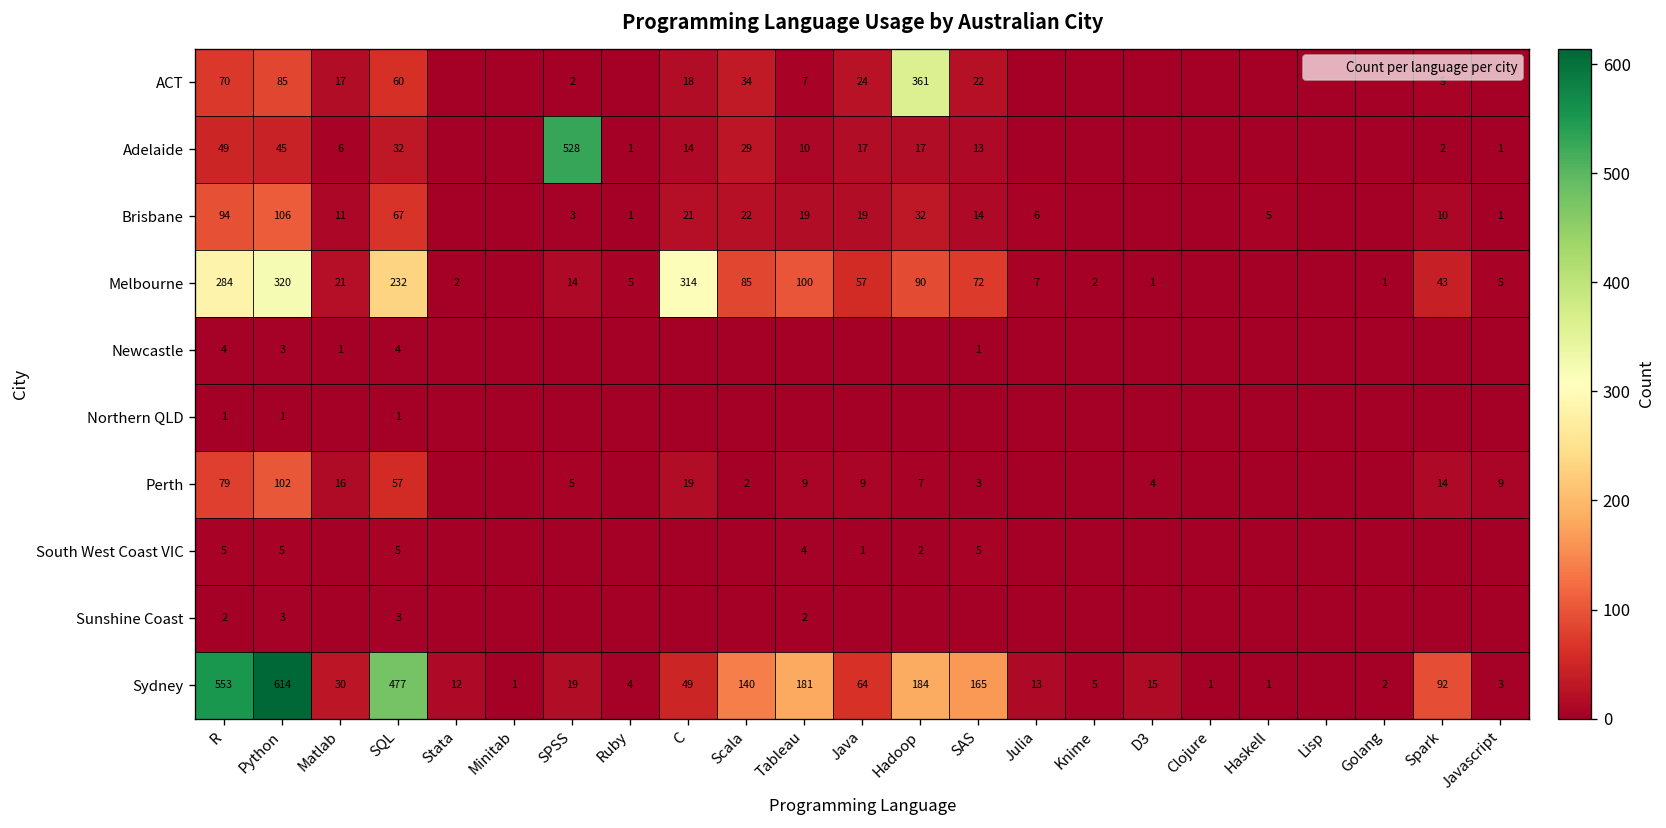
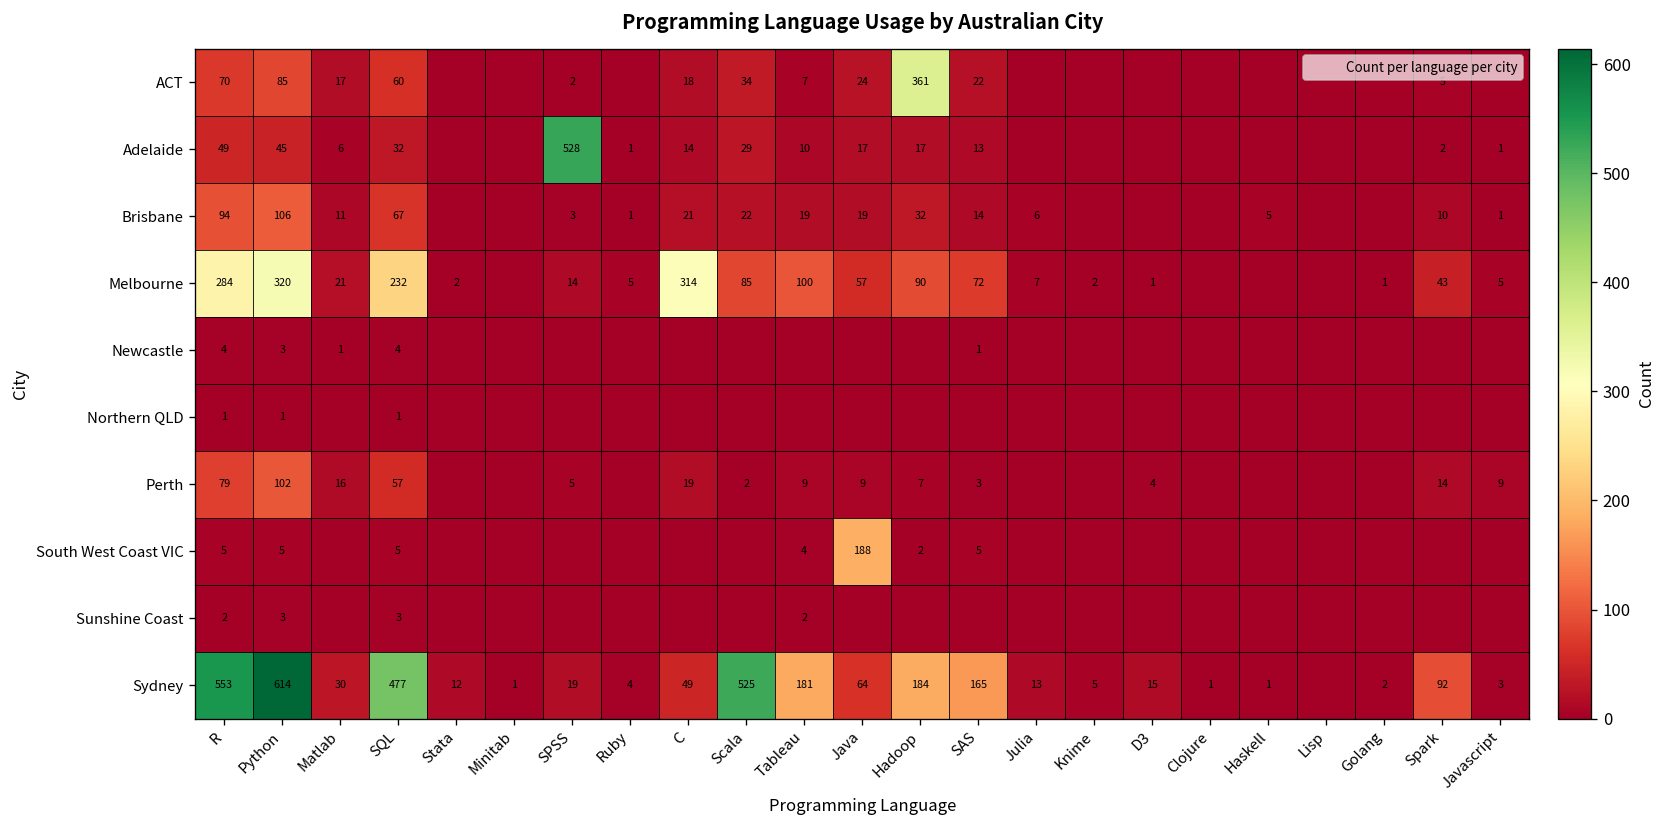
  {
    "ACT": {
      "R": 70,
      "Python": 85,
      "Matlab": 17,
      "SQL": 60,
      "SPSS": 2,
      "C": 18,
      "Scala": 34,
      "Tableau": 7,
      "Java": 24,
      "Hadoop": 361,
      "SAS": 22
    },
    "Adelaide": {
      "R": 49,
      "Python": 45,
      "Matlab": 6,
      "SQL": 32,
      "SPSS": 528,
      "Ruby": 1,
      "C": 14,
      "Scala": 29,
      "Tableau": 10,
      "Java": 17,
      "Hadoop": 17,
      "SAS": 13,
      "Spark": 2,
      "Javascript": 1
    },
    "Brisbane": {
      "R": 94,
      "Python": 106,
      "Matlab": 11,
      "SQL": 67,
      "SPSS": 3,
      "Ruby": 1,
      "C": 21,
      "Scala": 22,
      "Tableau": 19,
      "Java": 19,
      "Hadoop": 32,
      "SAS": 14,
      "Julia": 6,
      "Haskell": 5,
      "Spark": 10,
      "Javascript": 1
    },
    "Melbourne": {
      "R": 284,
      "Python": 320,
      "Matlab": 21,
      "SQL": 232,
      "Stata": 2,
      "SPSS": 14,
      "Ruby": 5,
      "C": 314,
      "Scala": 85,
      "Tableau": 100,
      "Java": 57,
      "Hadoop": 90,
      "SAS": 72,
      "Julia": 7,
      "Knime": 2,
      "D3": 1,
      "Golang": 1,
      "Spark": 43,
      "Javascript": 5
    },
    "Newcastle": {
      "R": 4,
      "Python": 3,
      "Matlab": 1,
      "SQL": 4,
      "SAS": 1
    },
    "Northern QLD": {
      "R": 1,
      "Python": 1,
      "SQL": 1
    },
    "Perth": {
      "R": 79,
      "Python": 102,
      "Matlab": 16,
      "SQL": 57,
      "SPSS": 5,
      "C": 19,
      "Scala": 2,
      "Tableau": 9,
      "Java": 9,
      "Hadoop": 7,
      "SAS": 3,
      "D3": 4,
      "Spark": 14,
      "Javascript": 9
    },
    "South West Coast VIC": {
      "R": 5,
      "Python": 5,
      "SQL": 5,
      "Tableau": 4,
-     "Java": 1,
+     "Java": 188,
      "Hadoop": 2,
      "SAS": 5
    },
    "Sunshine Coast": {
      "R": 2,
      "Python": 3,
      "SQL": 3,
      "Tableau": 2
    },
    "Sydney": {
      "R": 553,
      "Python": 614,
      "Matlab": 30,
      "SQL": 477,
      "Stata": 12,
      "Minitab": 1,
      "SPSS": 19,
      "Ruby": 4,
      "C": 49,
-     "Scala": 140,
+     "Scala": 525,
      "Tableau": 181,
      "Java": 64,
      "Hadoop": 184,
      "SAS": 165,
      "Julia": 13,
      "Knime": 5,
      "D3": 15,
      "Clojure": 1,
      "Haskell": 1,
      "Golang": 2,
      "Spark": 92,
      "Javascript": 3
    }
  }
